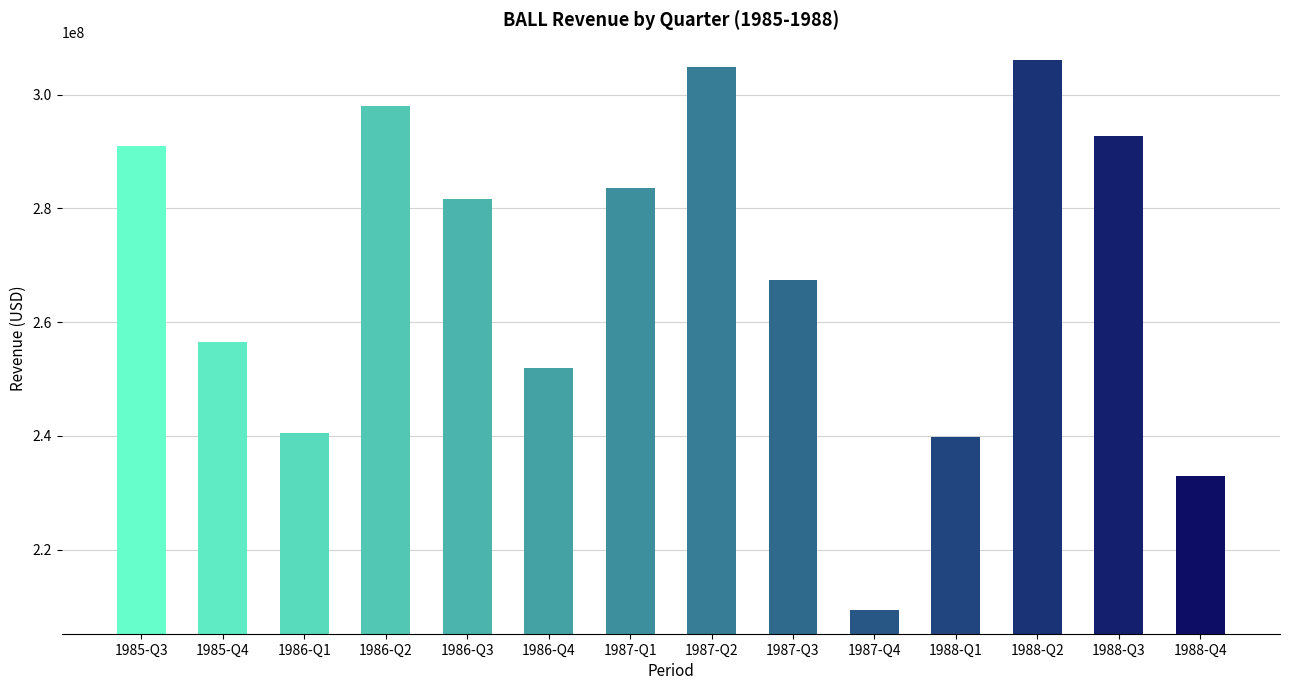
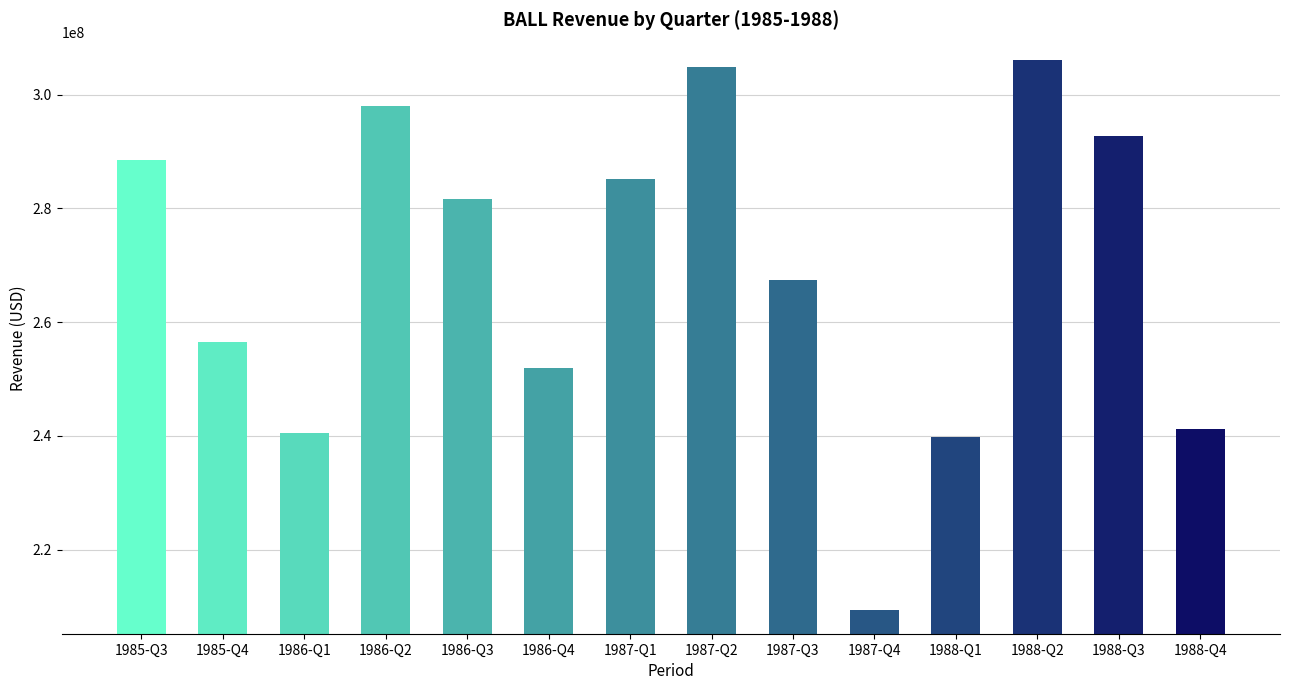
  {
-   "1985-Q3": 291000000,
+   "1985-Q3": 289000000,
    "1985-Q4": 257000000,
    "1986-Q1": 241000000,
    "1986-Q2": 298000000,
    "1986-Q3": 282000000,
    "1986-Q4": 252000000,
-   "1987-Q1": 284000000,
+   "1987-Q1": 285000000,
    "1987-Q2": 305000000,
    "1987-Q3": 267000000,
    "1987-Q4": 209000000,
    "1988-Q1": 240000000,
    "1988-Q2": 306000000,
    "1988-Q3": 293000000,
-   "1988-Q4": 233000000
+   "1988-Q4": 241000000
  }
